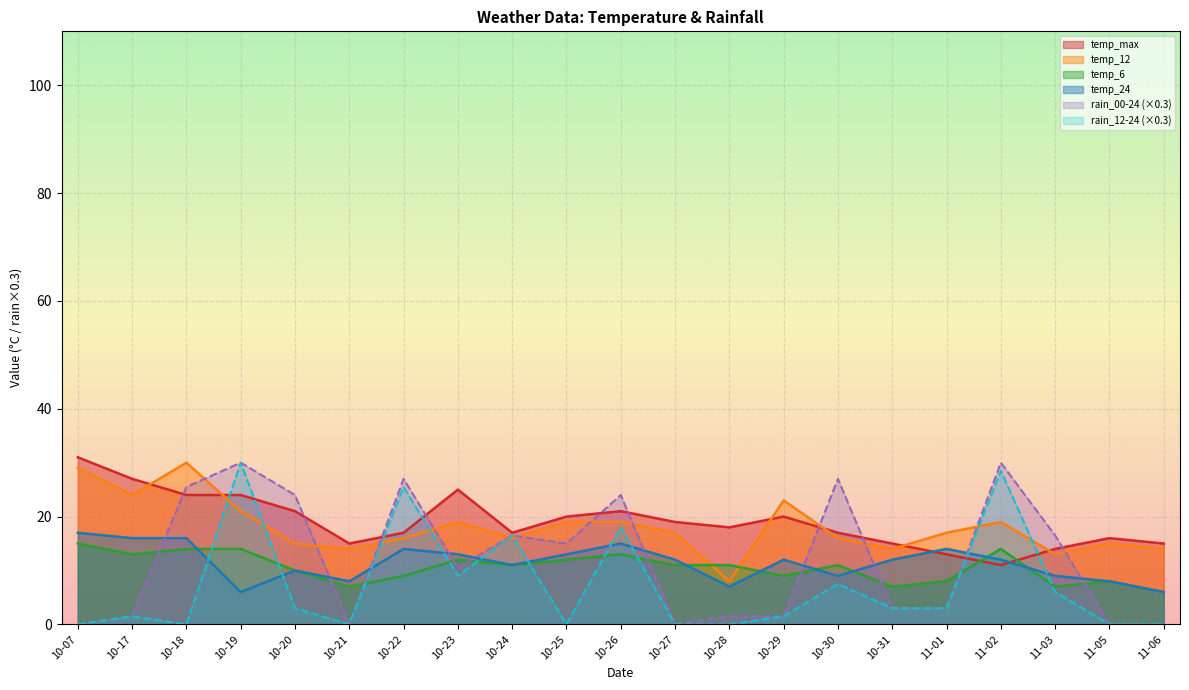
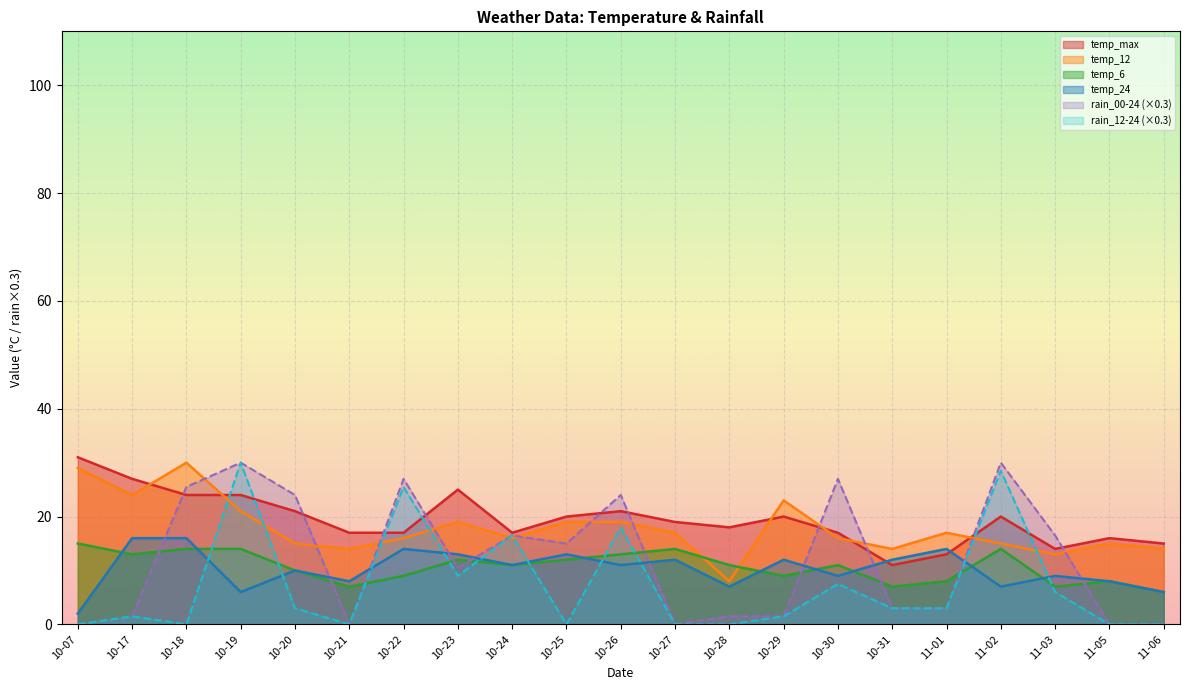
  {
    "temp_max": {
      "10-07": 31,
      "10-17": 27,
      "10-18": 24,
      "10-19": 24,
      "10-20": 21,
-     "10-21": 15,
+     "10-21": 17,
      "10-22": 17,
      "10-23": 25,
      "10-24": 17,
      "10-25": 20,
      "10-26": 21,
      "10-27": 19,
      "10-28": 18,
      "10-29": 20,
      "10-30": 17,
-     "10-31": 15,
+     "10-31": 11,
      "11-01": 13,
-     "11-02": 11,
+     "11-02": 20,
      "11-03": 14,
      "11-05": 16,
      "11-06": 15
    },
    "temp_12": {
      "10-07": 29,
      "10-17": 24,
      "10-18": 30,
      "10-19": 21,
      "10-20": 15,
      "10-21": 14,
      "10-22": 16,
      "10-23": 19,
      "10-24": 16,
      "10-25": 19,
      "10-26": 19,
      "10-27": 17,
      "10-28": 8,
      "10-29": 23,
      "10-30": 16,
      "10-31": 14,
      "11-01": 17,
-     "11-02": 19,
+     "11-02": 15,
      "11-03": 13,
      "11-05": 15,
      "11-06": 14
    },
    "temp_6": {
      "10-07": 15,
      "10-17": 13,
      "10-18": 14,
      "10-19": 14,
      "10-21": 7,
      "10-22": 9,
      "10-23": 12,
      "10-25": 12,
      "10-26": 13,
-     "10-27": 11,
+     "10-27": 14,
      "10-28": 11,
      "10-29": 9,
      "10-30": 11,
      "10-31": 7,
      "11-01": 8,
      "11-02": 14,
      "11-03": 7
    },
    "temp_24": {
-     "10-07": 17,
+     "10-07": 2,
      "10-17": 16,
      "10-18": 16,
      "10-19": 6,
      "10-21": 8,
      "10-22": 14,
      "10-23": 13,
      "10-25": 13,
-     "10-26": 15,
+     "10-26": 11,
      "10-27": 12,
      "10-28": 7,
      "10-29": 12,
      "10-30": 9,
      "10-31": 12,
      "11-01": 14,
-     "11-02": 12,
+     "11-02": 7,
      "11-03": 9
    }
  }
